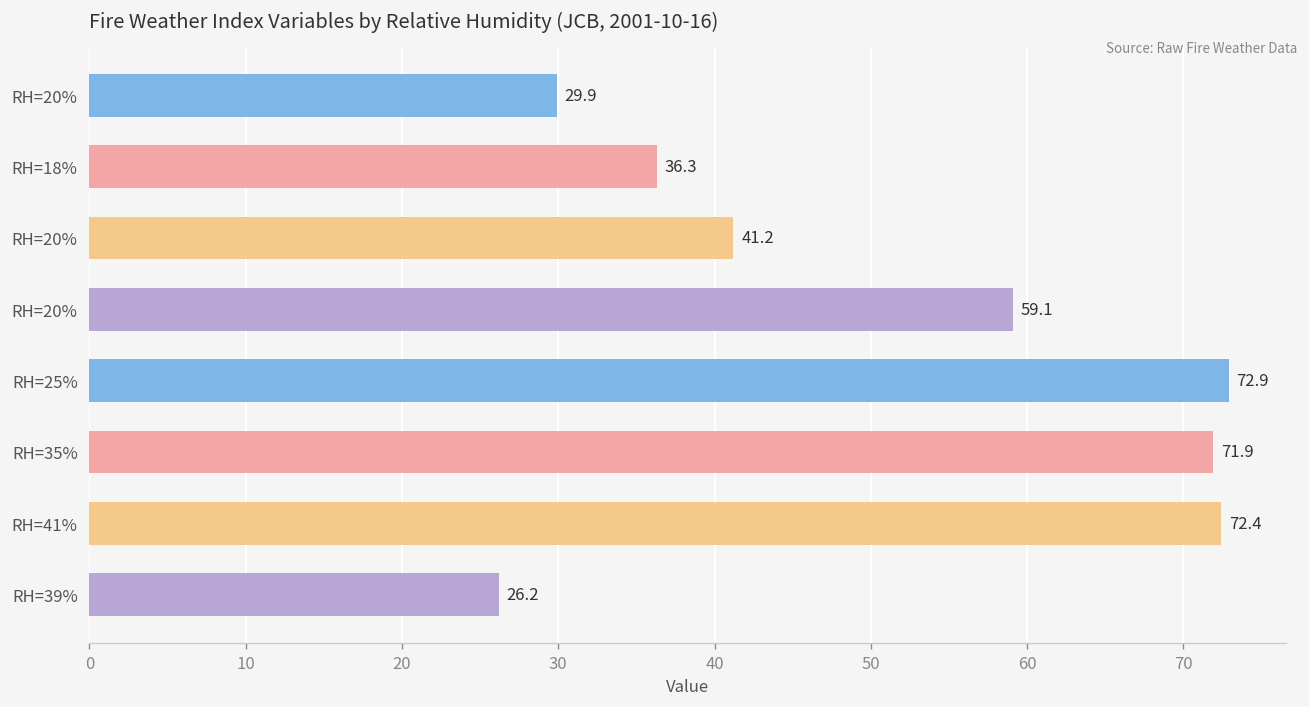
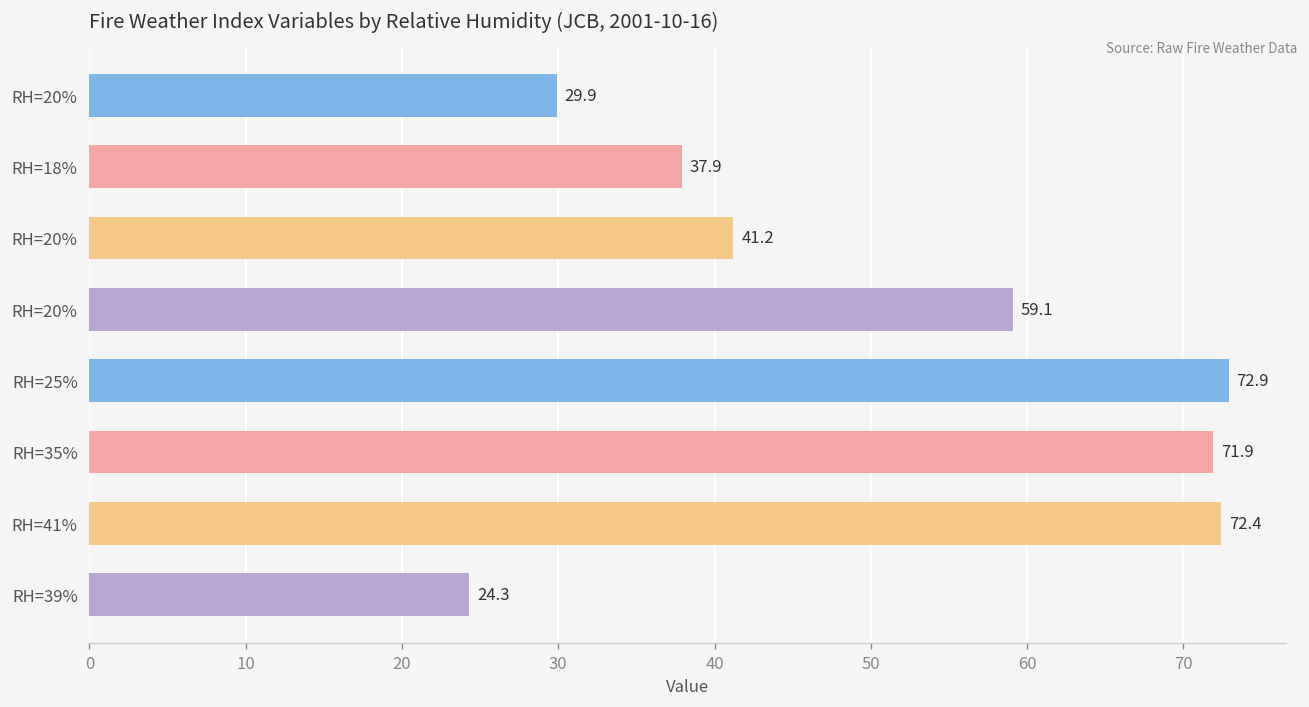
  {
-   "RH=18%": 36.3,
+   "RH=18%": 37.9,
    "RH=25%": 72.9,
    "RH=35%": 71.9,
    "RH=41%": 72.4,
-   "RH=39%": 26.2
+   "RH=39%": 24.3
  }
